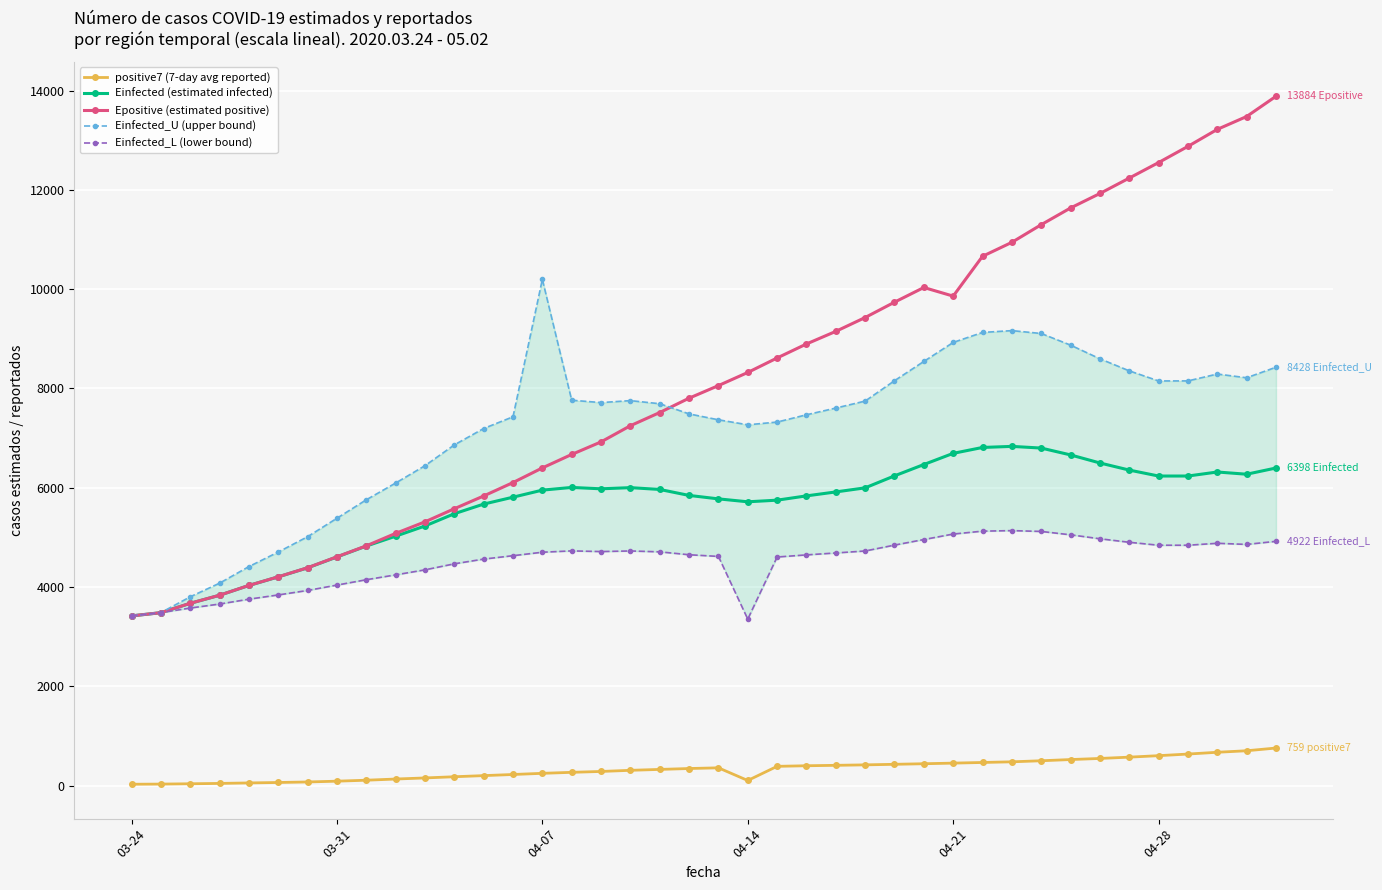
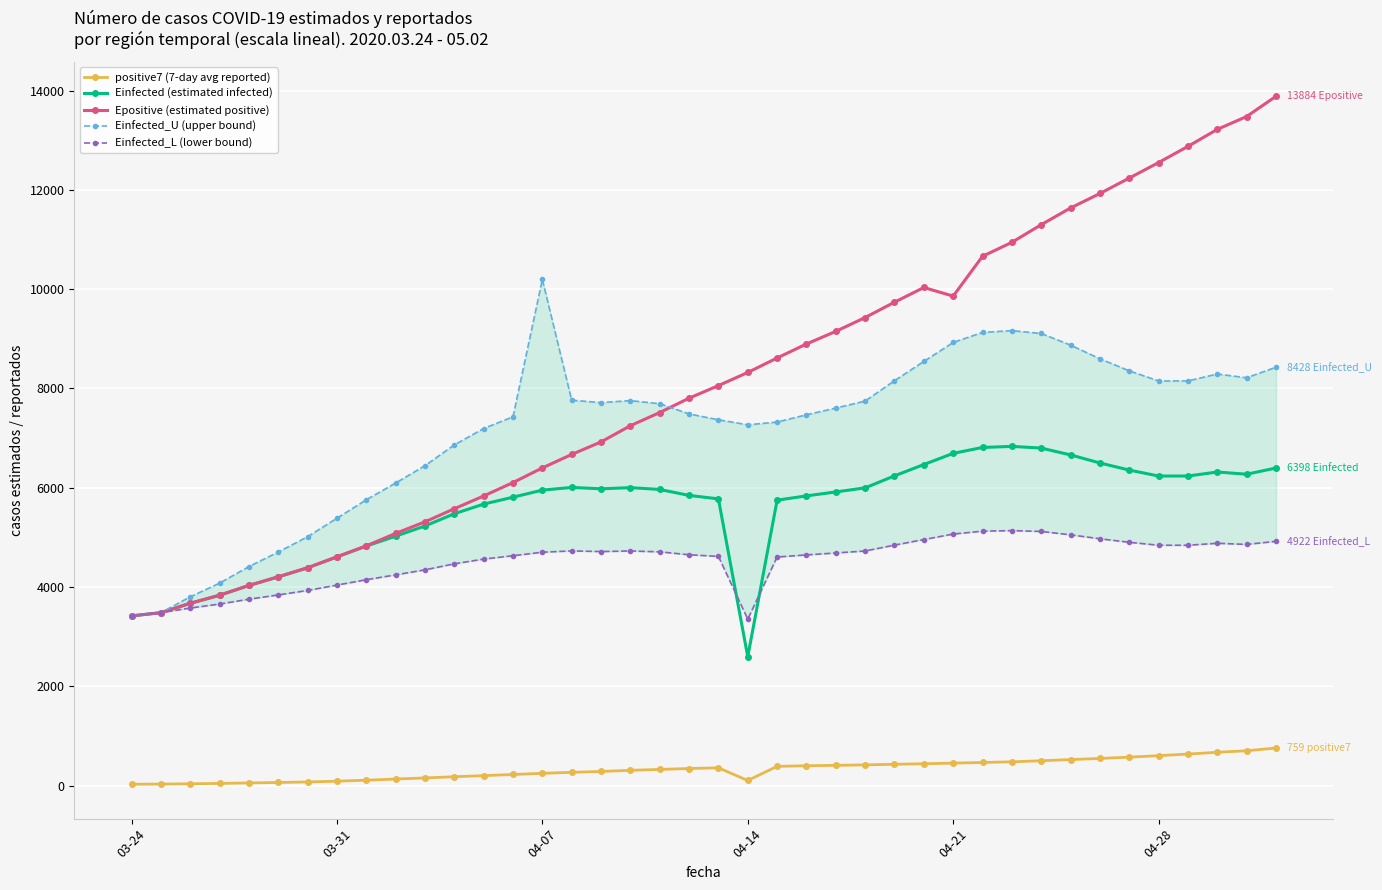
  {
    "positive7 (7-day avg reported)": {
      "03-24": 0,
      "03-31": 100,
      "04-07": 200,
      "04-14": 100,
      "04-21": 500,
      "04-28": 600
    },
    "Einfected (estimated infected)": {
      "04-07": 6000,
-     "04-14": 5700,
+     "04-14": 2600,
      "04-21": 6700,
      "04-28": 6200
    },
    "Epositive (estimated positive)": {
      "04-07": 6400,
      "04-14": 8300,
      "04-21": 9900,
      "04-28": 12500
    },
    "Einfected_U (upper bound)": {
      "03-31": 5400,
      "04-07": 10200,
      "04-14": 7300,
      "04-21": 8900,
      "04-28": 8200
    },
    "Einfected_L (lower bound)": {
      "03-31": 4000,
      "04-07": 4700,
      "04-14": 3400,
      "04-21": 5100,
      "04-28": 4800
    }
  }
